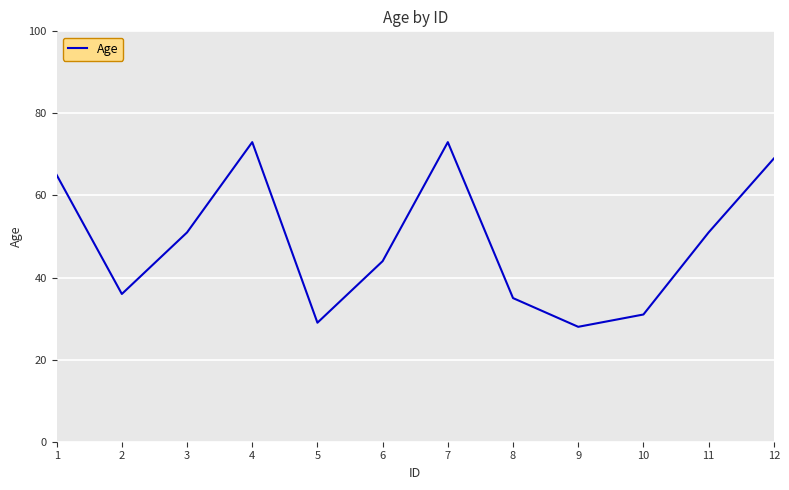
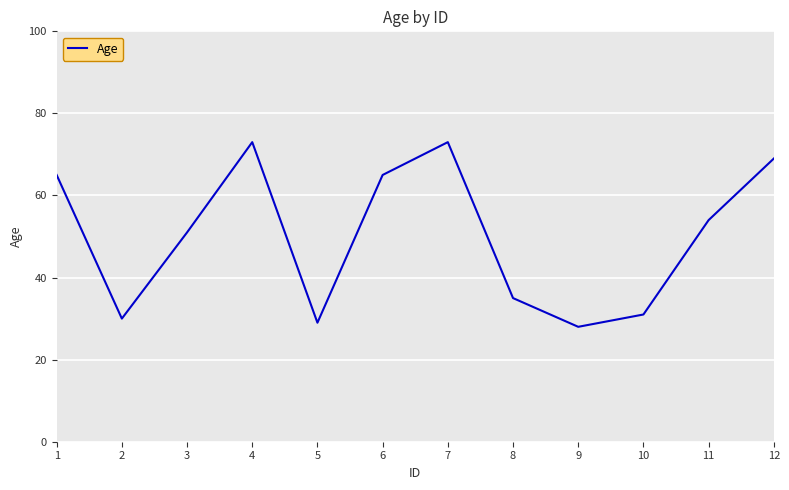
  {
    "1": 65,
-   "2": 36,
+   "2": 30,
    "3": 51,
    "4": 73,
    "5": 29,
-   "6": 44,
+   "6": 65,
    "7": 73,
    "8": 35,
    "9": 28,
    "10": 31,
-   "11": 51,
+   "11": 54,
    "12": 69
  }
